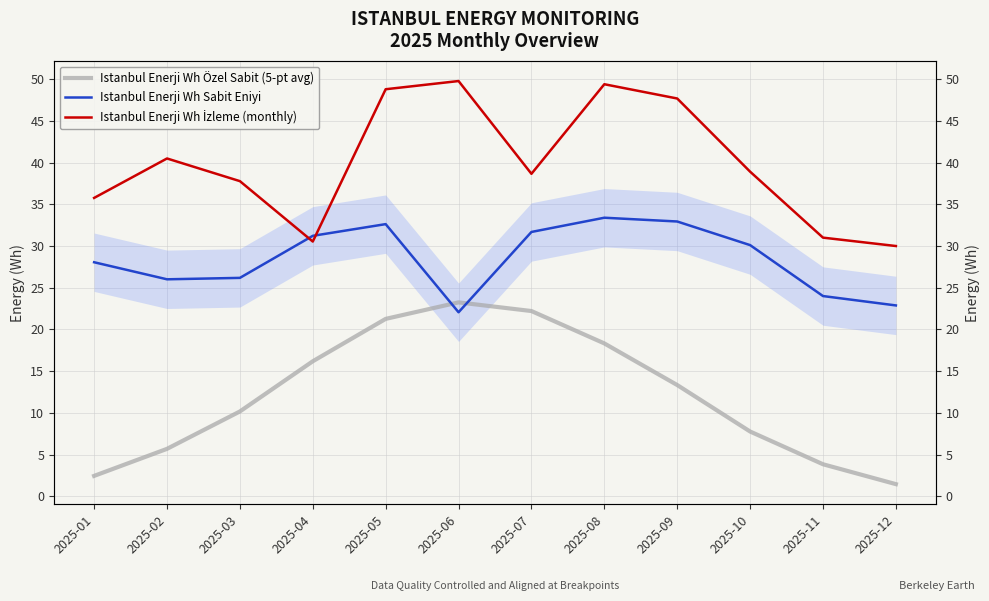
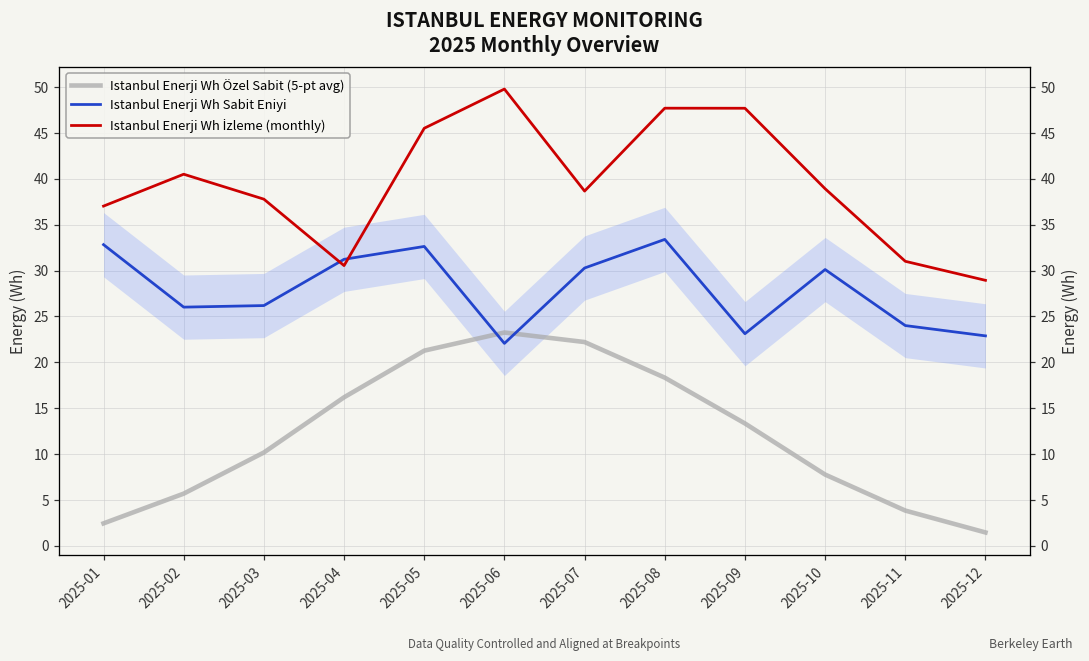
  {
    "Istanbul Enerji Wh Özel Sabit (5-pt avg)": {
      "2025-01": 2,
      "2025-02": 6,
      "2025-03": 10,
      "2025-04": 16,
      "2025-05": 21,
      "2025-06": 23,
      "2025-07": 22,
      "2025-08": 18,
      "2025-09": 13,
      "2025-10": 8,
      "2025-11": 4,
      "2025-12": 1
    },
    "Istanbul Enerji Wh Sabit Eniyi": {
-     "2025-01": 28,
+     "2025-01": 33,
      "2025-02": 26,
      "2025-03": 26,
      "2025-04": 31,
      "2025-05": 33,
      "2025-06": 22,
-     "2025-07": 32,
+     "2025-07": 30,
      "2025-08": 33,
-     "2025-09": 33,
+     "2025-09": 23,
      "2025-10": 30,
      "2025-11": 24,
      "2025-12": 23
    },
    "Istanbul Enerji Wh İzleme (monthly)": {
-     "2025-01": 36,
+     "2025-01": 37,
      "2025-02": 41,
      "2025-03": 38,
      "2025-04": 31,
-     "2025-05": 49,
+     "2025-05": 46,
      "2025-06": 50,
      "2025-07": 39,
-     "2025-08": 49,
+     "2025-08": 48,
      "2025-09": 48,
      "2025-10": 39,
      "2025-11": 31,
-     "2025-12": 30
+     "2025-12": 29
    }
  }
